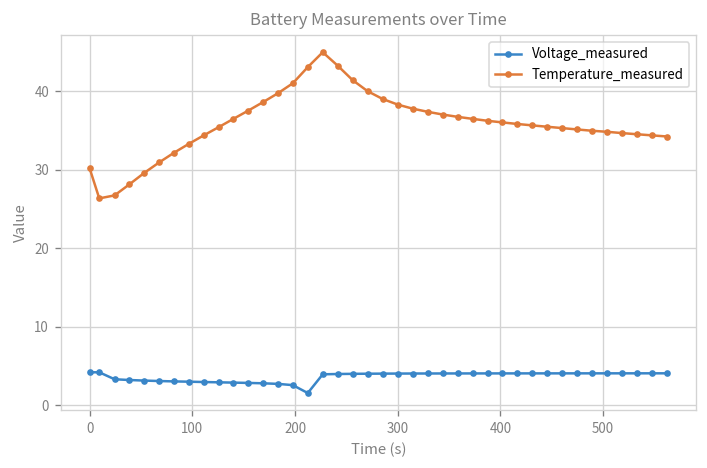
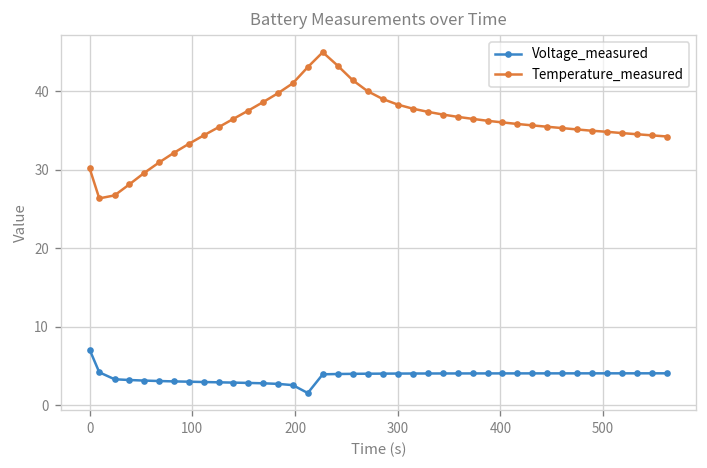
  {
    "Voltage_measured": {
-     "0": 4,
+     "0": 7,
      "300": 4
    },
    "Temperature_measured": {
      "0": 30,
      "300": 38
    }
  }
